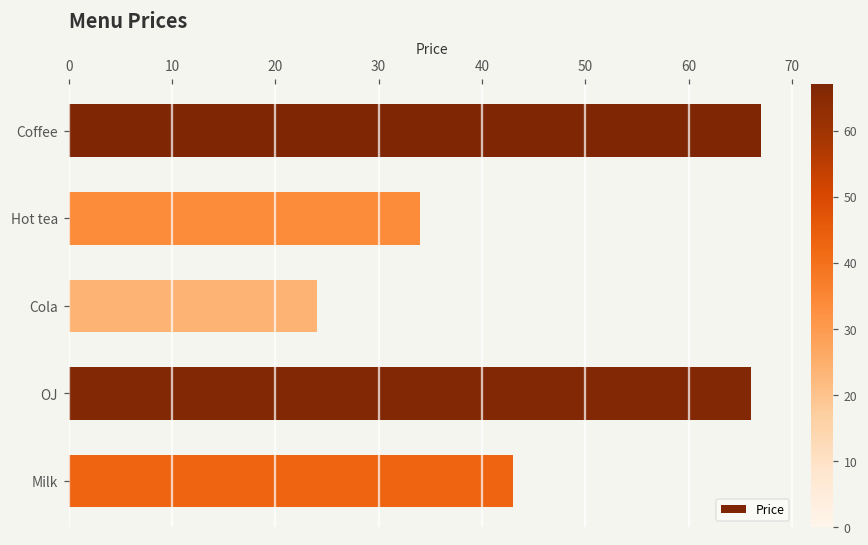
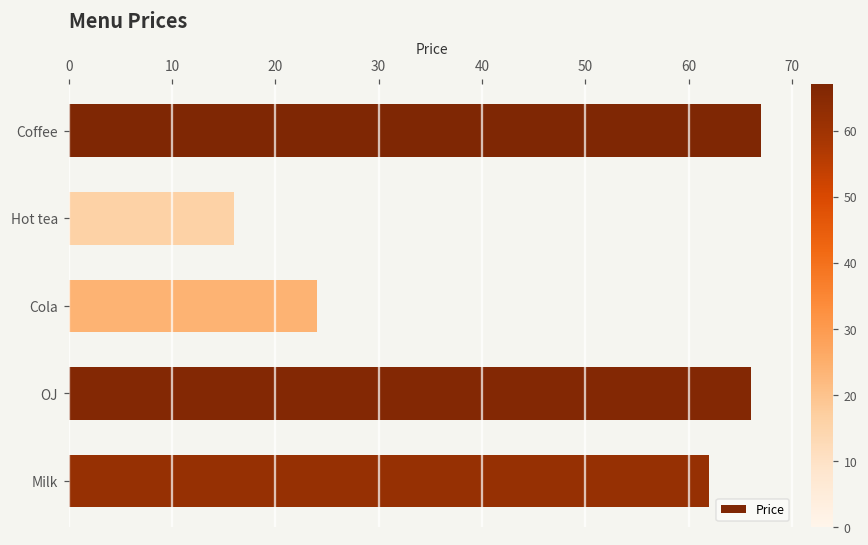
  {
    "Coffee": 67,
-   "Hot tea": 34,
+   "Hot tea": 16,
    "Cola": 24,
    "OJ": 66,
-   "Milk": 43
+   "Milk": 62
  }
